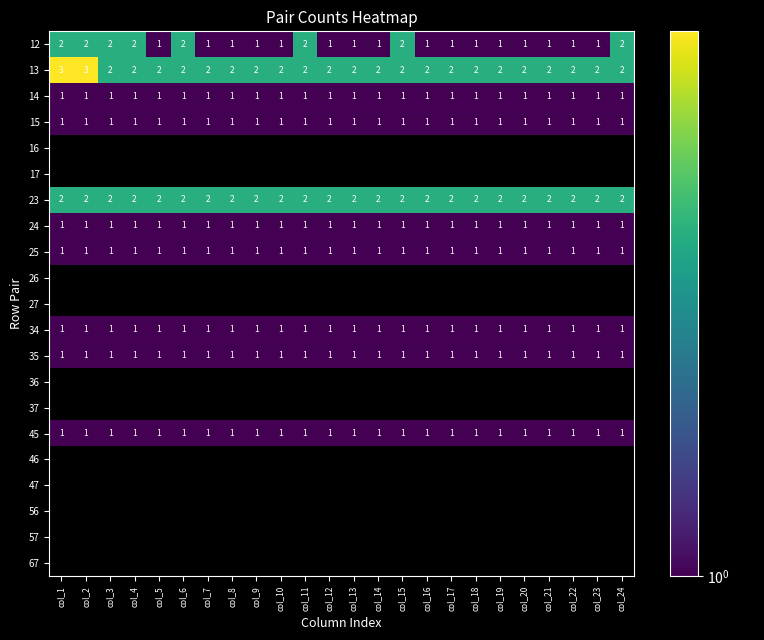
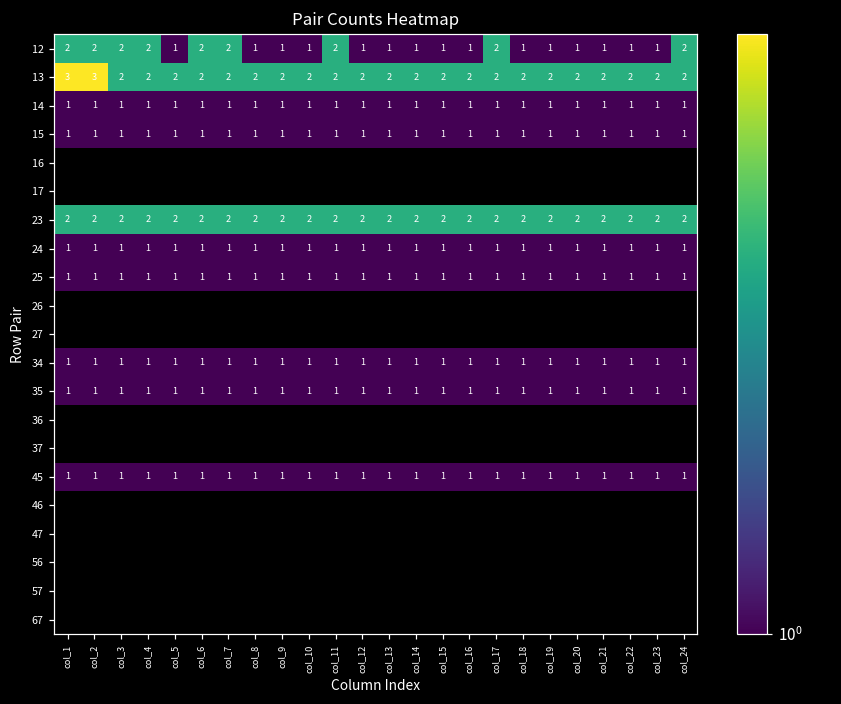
  {
    "12": {
      "col_1": 2,
      "col_2": 2,
      "col_3": 2,
      "col_4": 2,
      "col_5": 1,
      "col_6": 2,
-     "col_7": 1,
+     "col_7": 2,
      "col_8": 1,
      "col_9": 1,
      "col_10": 1,
      "col_11": 2,
      "col_12": 1,
      "col_13": 1,
      "col_14": 1,
-     "col_15": 2,
+     "col_15": 1,
      "col_16": 1,
-     "col_17": 1,
+     "col_17": 2,
      "col_18": 1,
      "col_19": 1,
      "col_20": 1,
      "col_21": 1,
      "col_22": 1,
      "col_23": 1,
      "col_24": 2
    }
  }
